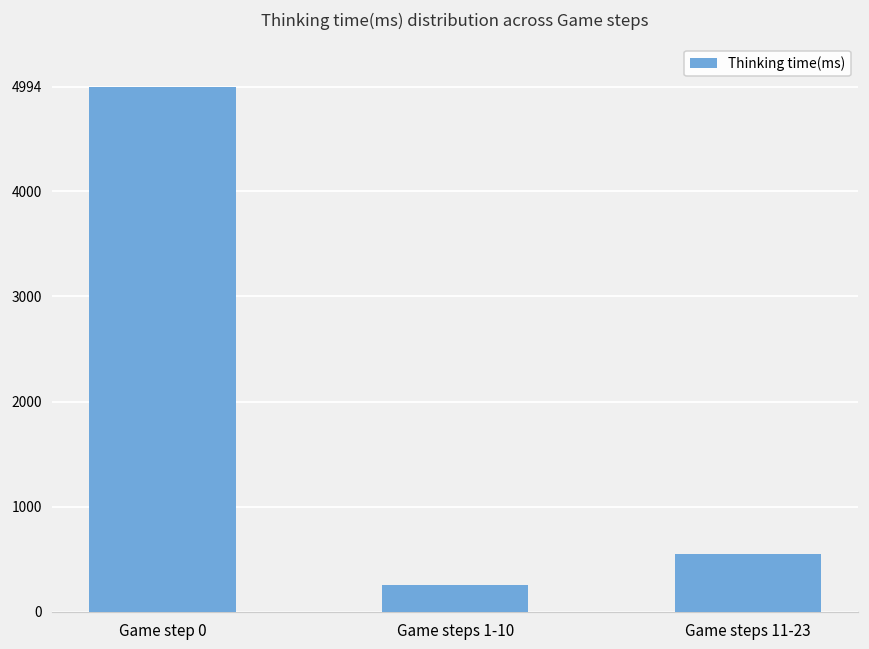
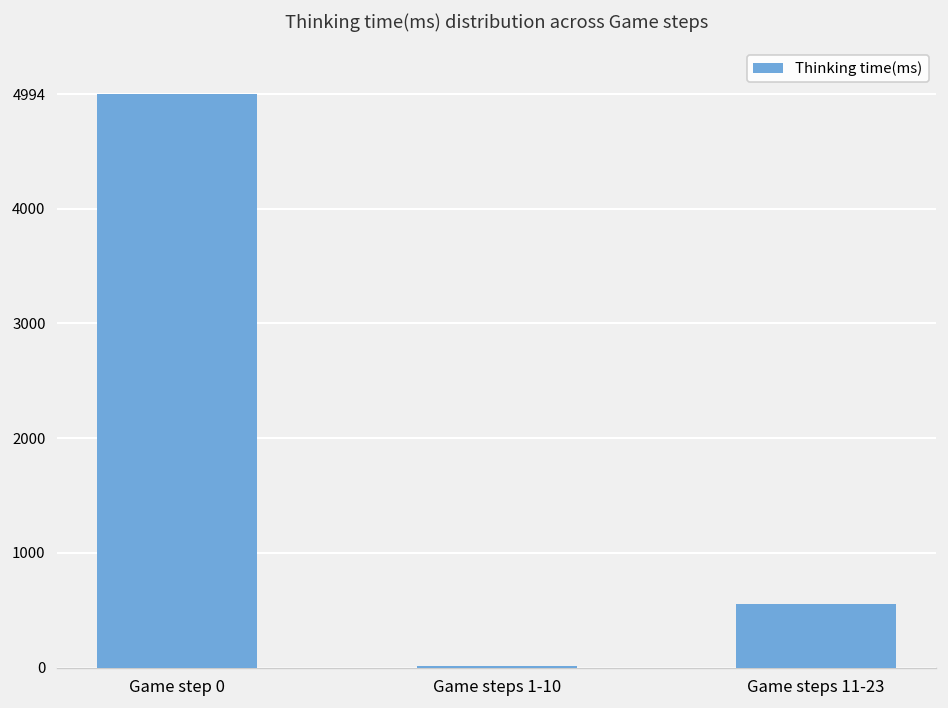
  {
    "Game step 0": 5000,
-   "Game steps 1-10": 300,
+   "Game steps 1-10": 0,
    "Game steps 11-23": 600
  }
